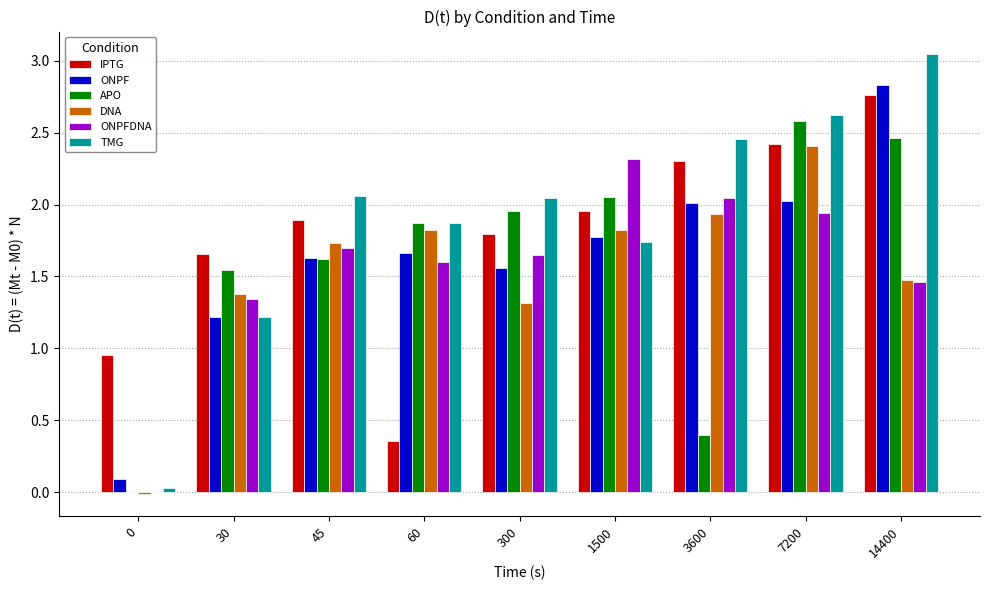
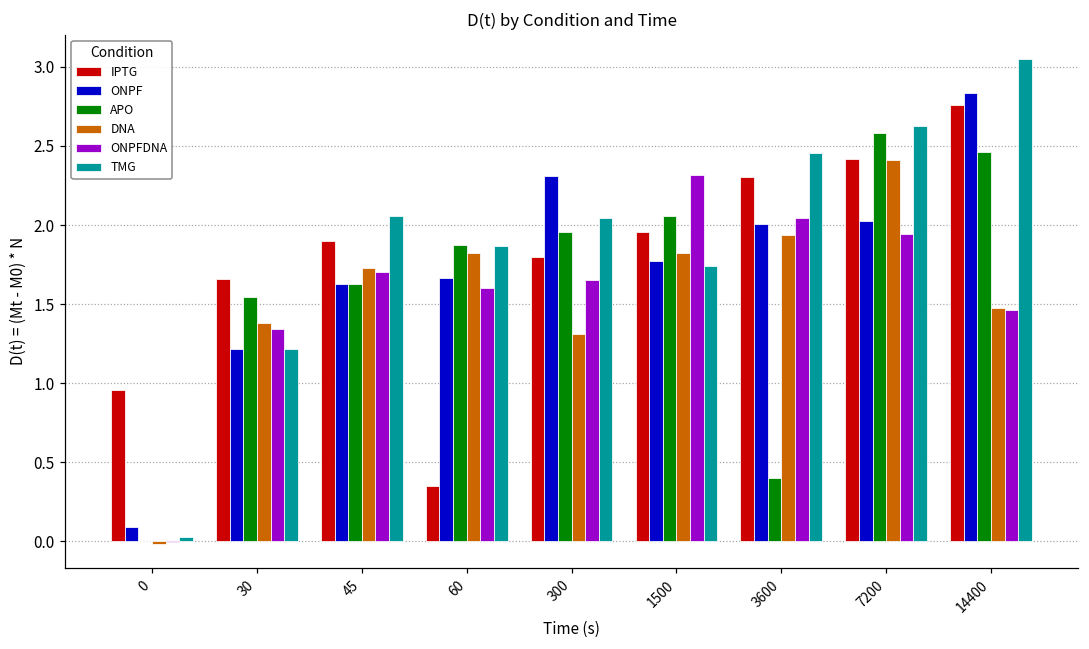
  {
    "IPTG": {
      "0": 0.96,
      "30": 1.66,
      "45": 1.90,
      "60": 0.35,
      "300": 1.80,
      "1500": 1.95,
      "3600": 2.30,
      "7200": 2.42,
      "14400": 2.76
    },
    "ONPF": {
      "0": 0.09,
      "30": 1.22,
      "45": 1.63,
      "60": 1.66,
-     "300": 1.56,
+     "300": 2.31,
      "1500": 1.77,
      "3600": 2.01,
      "7200": 2.03,
      "14400": 2.83
    },
    "APO": {
      "0": 0.00,
      "30": 1.54,
      "45": 1.62,
      "60": 1.87,
      "300": 1.96,
      "1500": 2.06,
      "3600": 0.40,
      "7200": 2.58,
      "14400": 2.46
    },
    "DNA": {
      "30": 1.38,
      "45": 1.73,
      "60": 1.82,
      "300": 1.31,
      "1500": 1.82,
      "3600": 1.93,
      "7200": 2.41,
      "14400": 1.48
    },
    "ONPFDNA": {
      "30": 1.34,
      "45": 1.70,
      "60": 1.60,
      "300": 1.65,
      "1500": 2.32,
      "3600": 2.04,
      "7200": 1.94,
      "14400": 1.46
    },
    "TMG": {
      "0": 0.03,
      "30": 1.22,
      "45": 2.06,
      "60": 1.87,
      "300": 2.04,
      "1500": 1.74,
      "3600": 2.45,
      "7200": 2.62,
      "14400": 3.05
    }
  }
